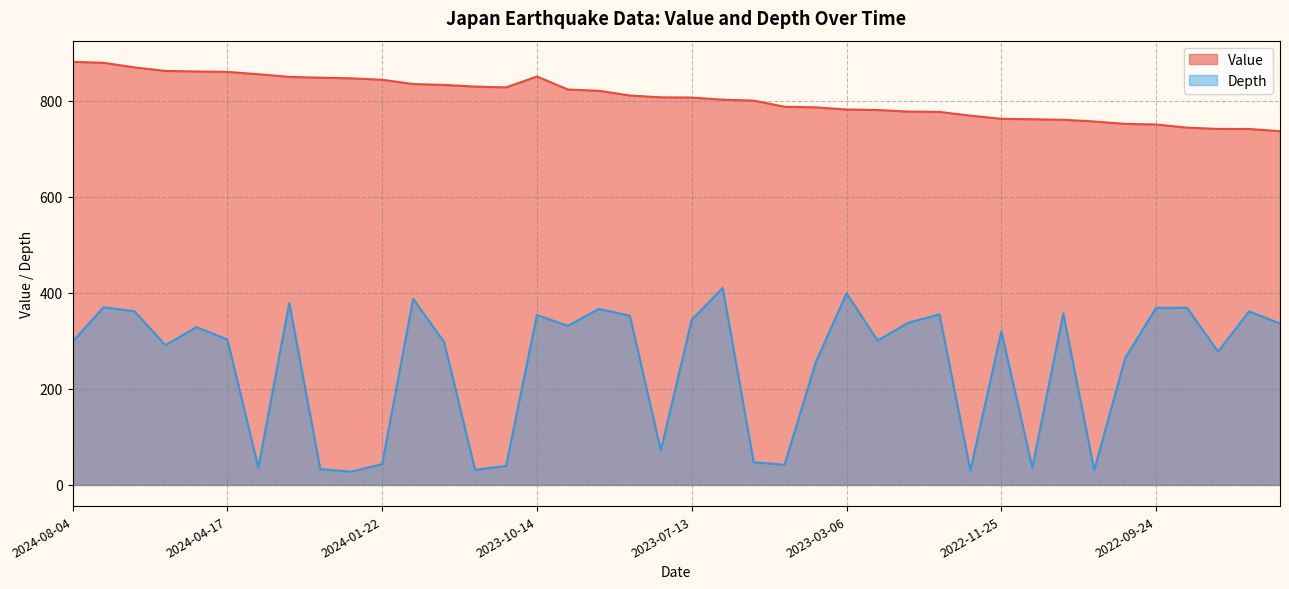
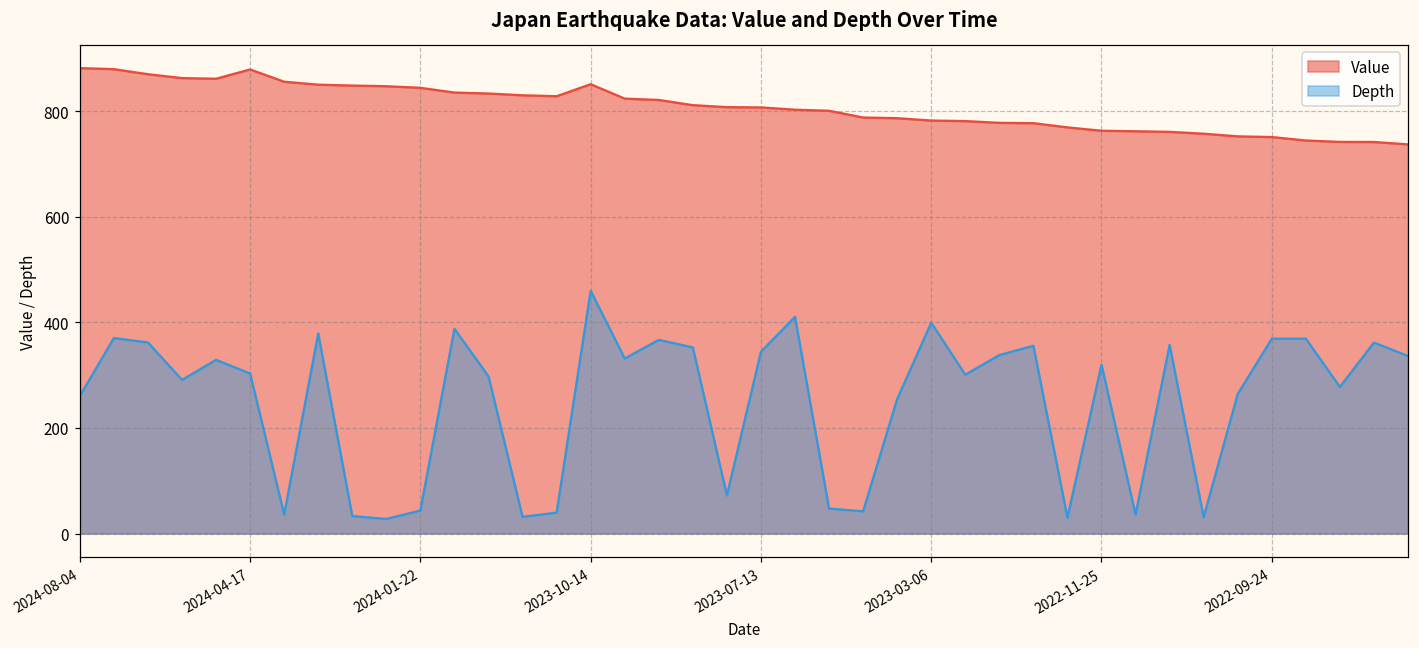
  {
    "Value": {
      "2024-08-04": 880,
-     "2024-04-17": 860,
+     "2024-04-17": 880,
      "2024-01-22": 840,
      "2023-10-14": 850,
      "2023-07-13": 810,
      "2023-03-06": 780,
      "2022-11-25": 760,
      "2022-09-24": 750
    },
    "Depth": {
-     "2024-08-04": 300,
+     "2024-08-04": 260,
      "2024-04-17": 300,
      "2024-01-22": 40,
-     "2023-10-14": 350,
+     "2023-10-14": 460,
      "2023-07-13": 340,
      "2023-03-06": 400,
      "2022-11-25": 320,
      "2022-09-24": 370
    }
  }
